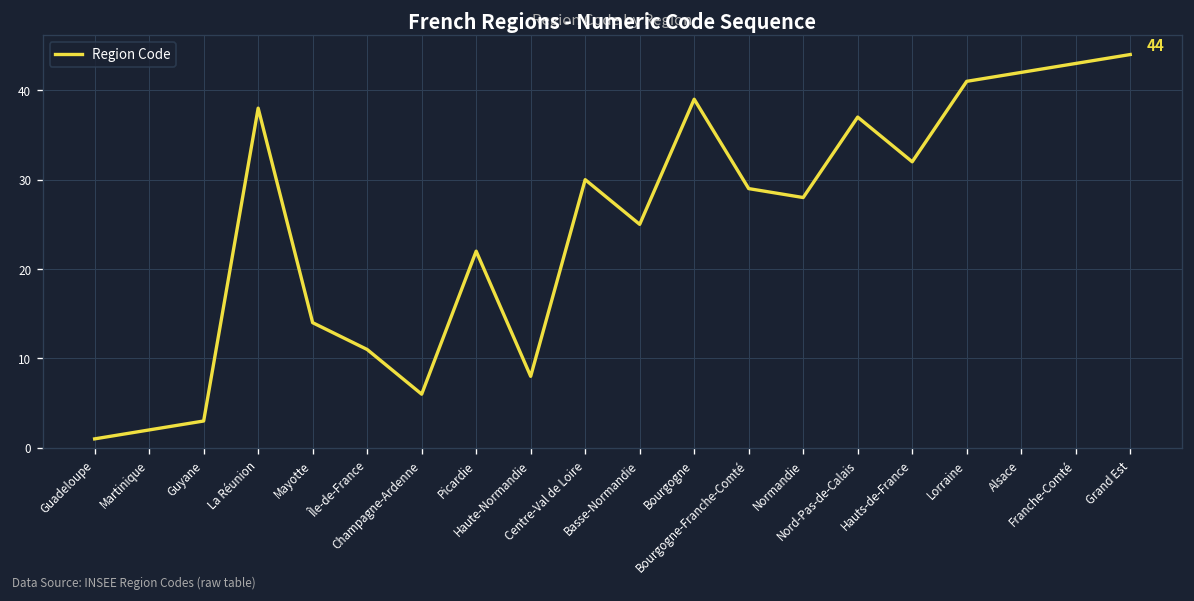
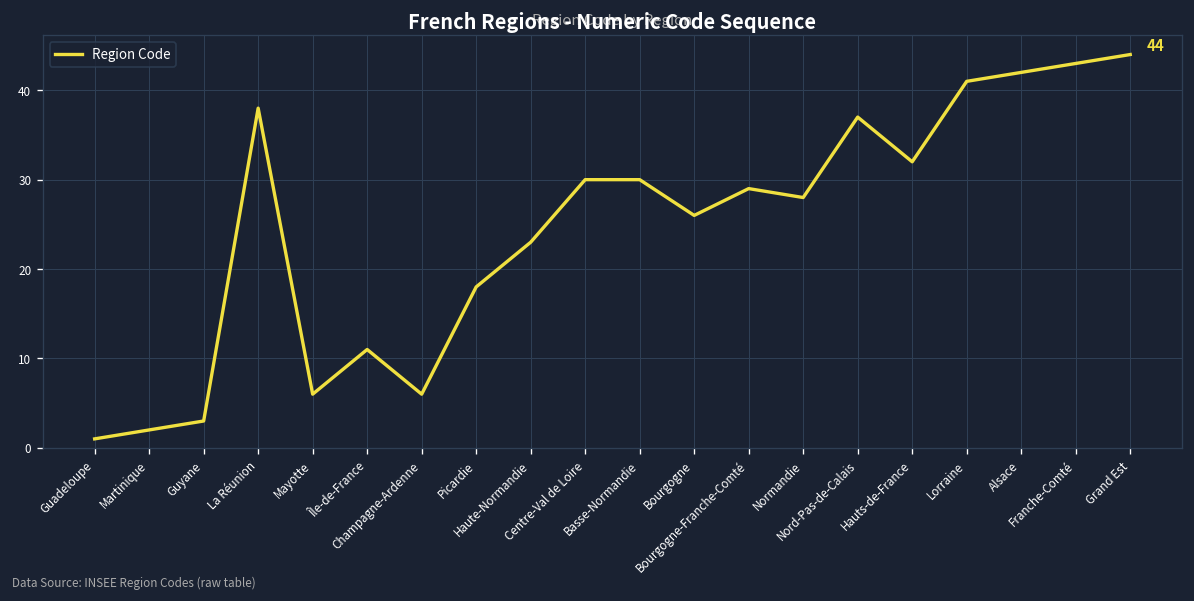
  {
    "Guadeloupe": 1,
    "Martinique": 2,
    "Guyane": 3,
    "La Réunion": 38,
-   "Mayotte": 14,
+   "Mayotte": 6,
    "Île-de-France": 11,
    "Champagne-Ardenne": 6,
-   "Picardie": 22,
-   "Haute-Normandie": 8,
+   "Picardie": 18,
+   "Haute-Normandie": 23,
    "Centre-Val de Loire": 30,
-   "Basse-Normandie": 25,
-   "Bourgogne": 39,
+   "Basse-Normandie": 30,
+   "Bourgogne": 26,
    "Bourgogne-Franche-Comté": 29,
    "Normandie": 28,
    "Nord-Pas-de-Calais": 37,
    "Hauts-de-France": 32,
    "Lorraine": 41,
    "Alsace": 42,
    "Franche-Comté": 43
  }
